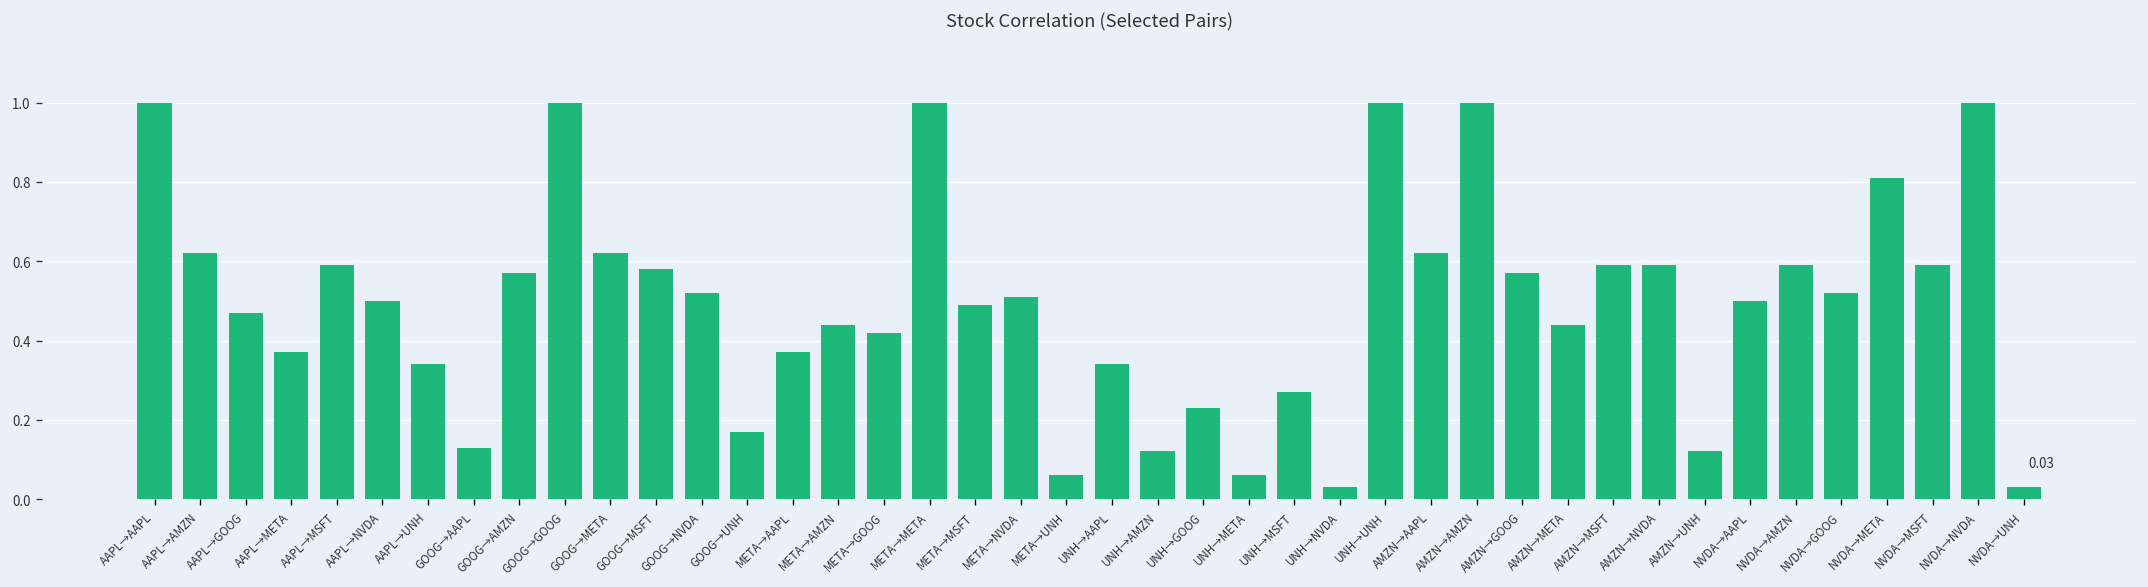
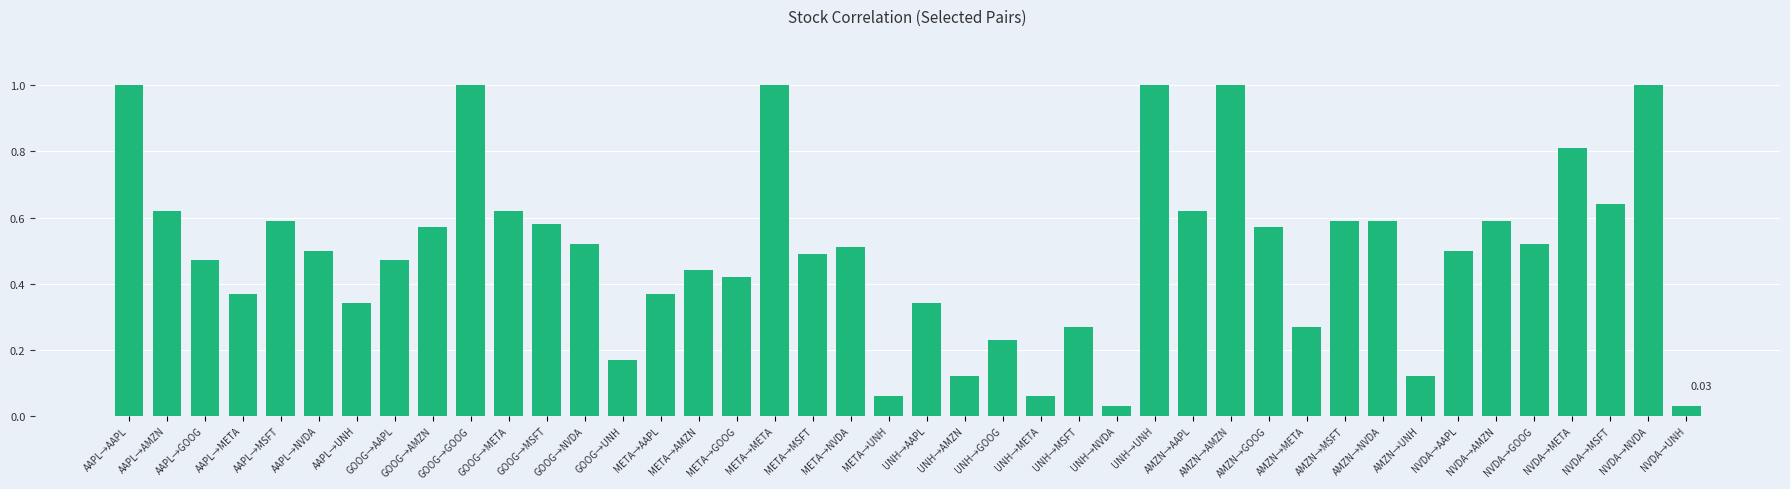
  {
    "AAPL→AAPL": 1.00,
    "AAPL→AMZN": 0.62,
    "AAPL→GOOG": 0.47,
    "AAPL→META": 0.37,
    "AAPL→MSFT": 0.59,
    "AAPL→NVDA": 0.50,
    "AAPL→UNH": 0.34,
-   "GOOG→AAPL": 0.13,
+   "GOOG→AAPL": 0.47,
    "GOOG→AMZN": 0.57,
    "GOOG→GOOG": 1.00,
    "GOOG→META": 0.62,
    "GOOG→MSFT": 0.58,
    "GOOG→NVDA": 0.52,
    "GOOG→UNH": 0.17,
    "META→AAPL": 0.37,
    "META→AMZN": 0.44,
    "META→GOOG": 0.42,
    "META→META": 1.00,
    "META→MSFT": 0.49,
    "META→NVDA": 0.51,
    "META→UNH": 0.06,
    "UNH→AAPL": 0.34,
    "UNH→AMZN": 0.12,
    "UNH→GOOG": 0.23,
    "UNH→META": 0.06,
    "UNH→MSFT": 0.27,
    "UNH→NVDA": 0.03,
    "UNH→UNH": 1.00,
    "AMZN→AAPL": 0.62,
    "AMZN→AMZN": 1.00,
    "AMZN→GOOG": 0.57,
-   "AMZN→META": 0.44,
+   "AMZN→META": 0.27,
    "AMZN→MSFT": 0.59,
    "AMZN→NVDA": 0.59,
    "AMZN→UNH": 0.12,
    "NVDA→AAPL": 0.50,
    "NVDA→AMZN": 0.59,
    "NVDA→GOOG": 0.52,
    "NVDA→META": 0.81,
-   "NVDA→MSFT": 0.59,
+   "NVDA→MSFT": 0.64,
    "NVDA→NVDA": 1.00
  }
